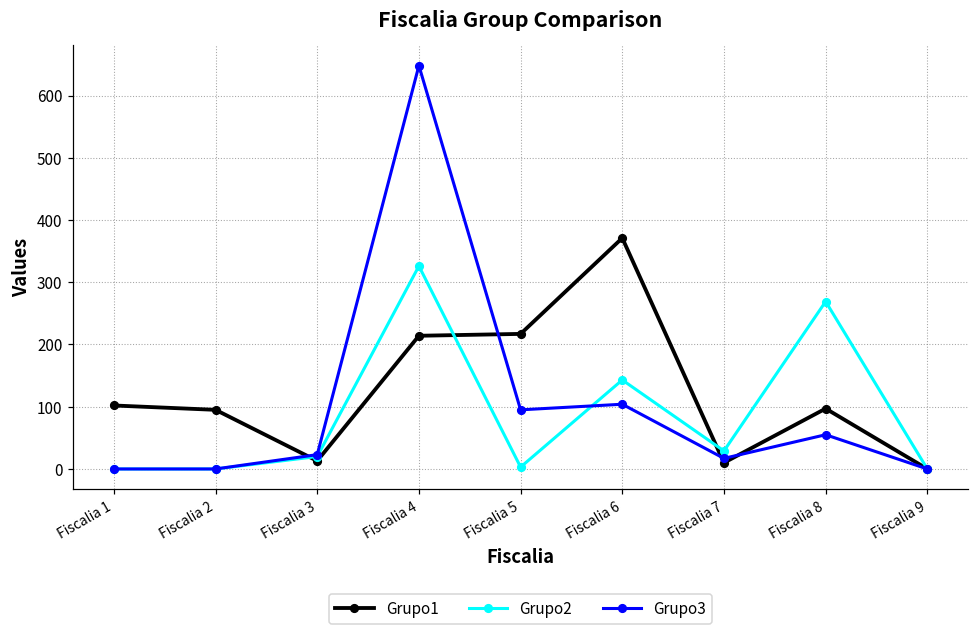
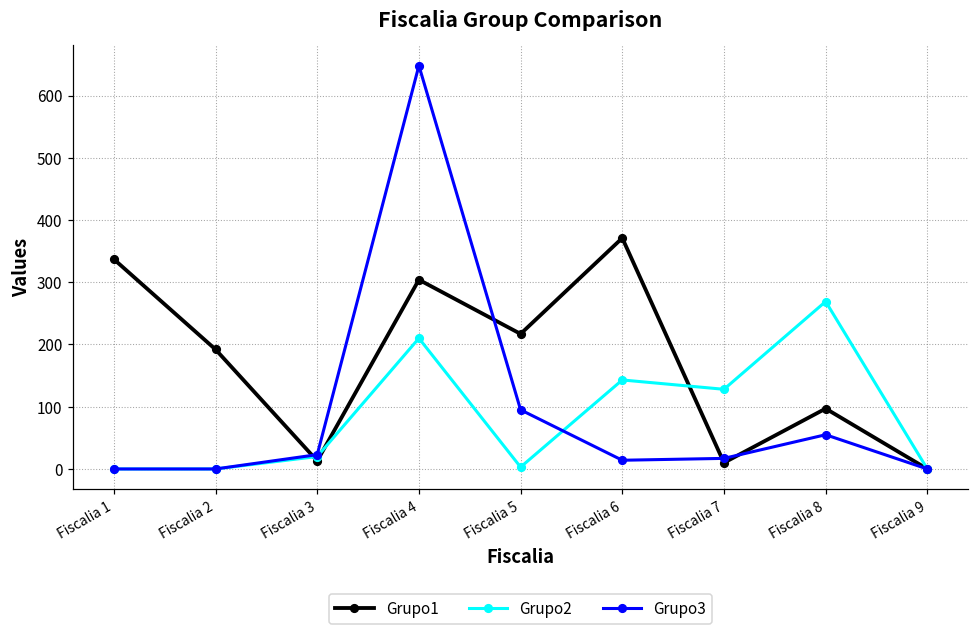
  {
    "Grupo1": {
-     "Fiscalia 1": 100,
-     "Fiscalia 2": 100,
+     "Fiscalia 1": 340,
+     "Fiscalia 2": 190,
      "Fiscalia 3": 10,
-     "Fiscalia 4": 210,
+     "Fiscalia 4": 300,
      "Fiscalia 5": 220,
      "Fiscalia 6": 370,
      "Fiscalia 7": 10,
      "Fiscalia 8": 100
    },
    "Grupo2": {
-     "Fiscalia 4": 330,
+     "Fiscalia 4": 210,
      "Fiscalia 5": 0,
      "Fiscalia 6": 140,
-     "Fiscalia 7": 30,
+     "Fiscalia 7": 130,
      "Fiscalia 8": 270
    },
    "Grupo3": {
      "Fiscalia 4": 650,
      "Fiscalia 5": 100,
-     "Fiscalia 6": 100,
+     "Fiscalia 6": 10,
      "Fiscalia 7": 20,
      "Fiscalia 8": 60
    }
  }
